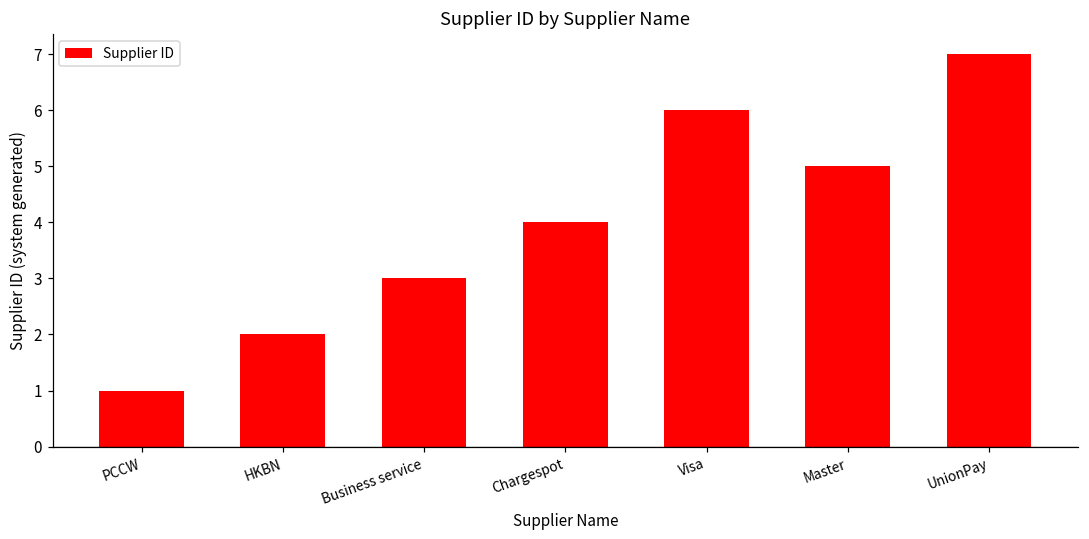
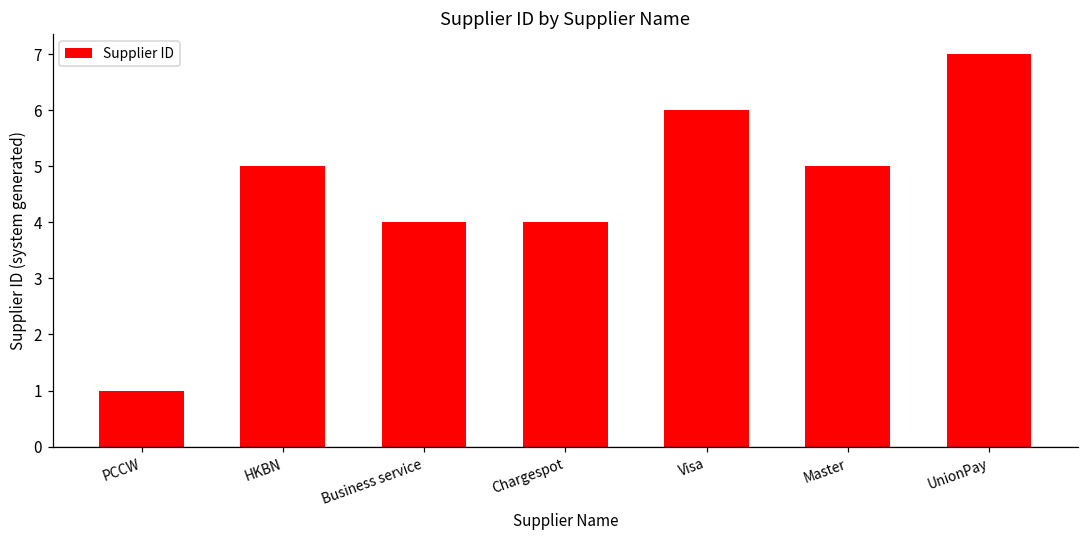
  {
    "PCCW": 1,
-   "HKBN": 2,
-   "Business service": 3,
+   "HKBN": 5,
+   "Business service": 4,
    "Chargespot": 4,
    "Visa": 6,
    "Master": 5,
    "UnionPay": 7
  }
